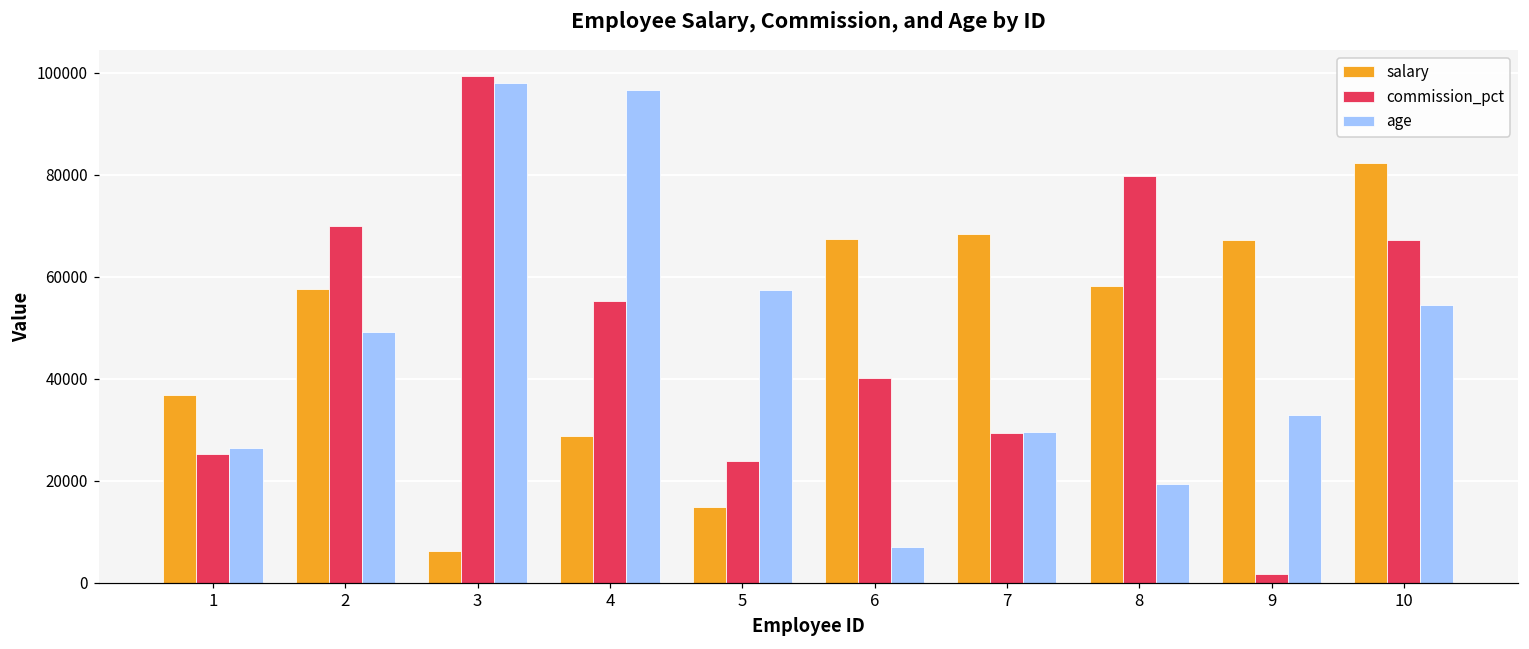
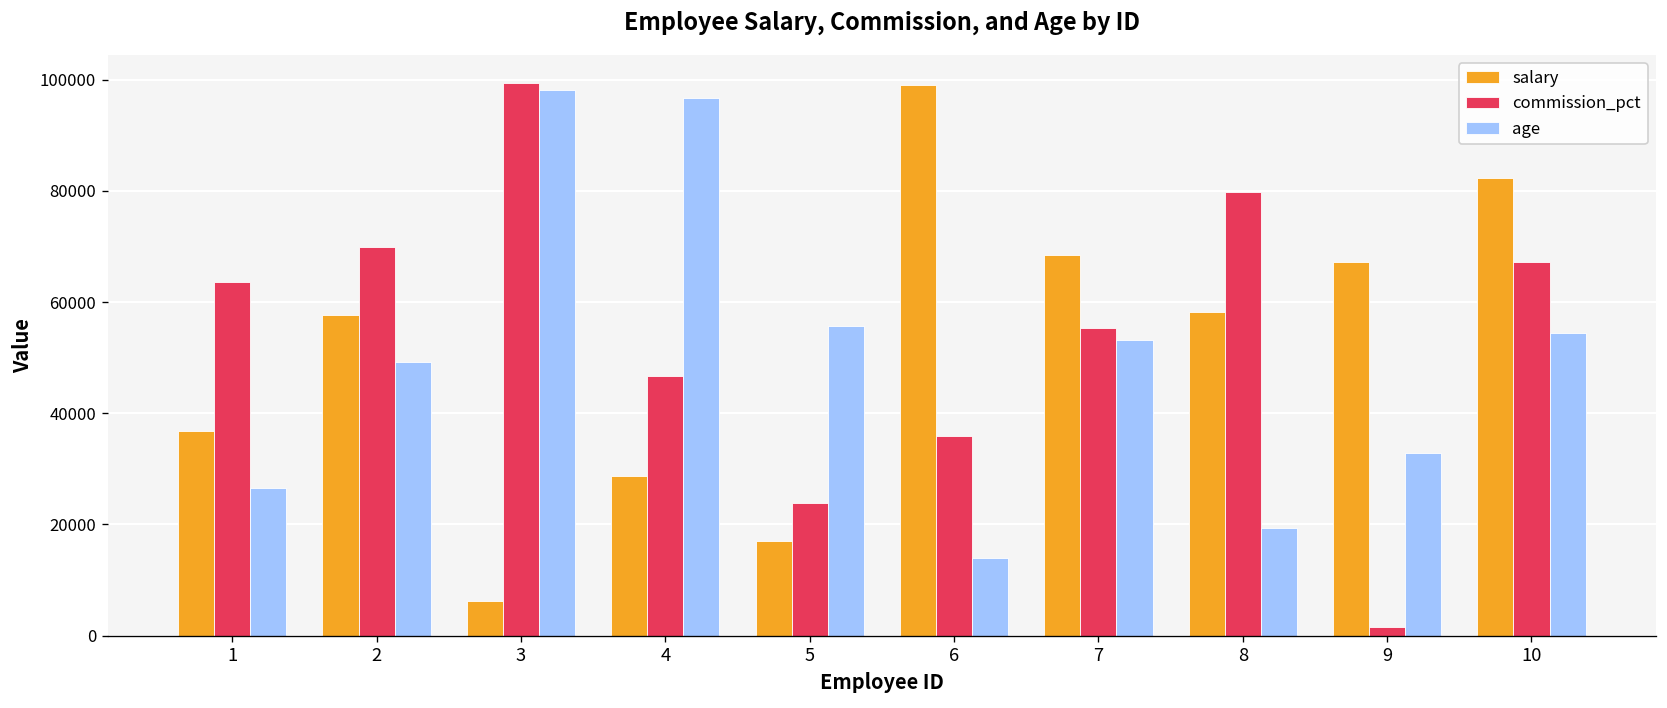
  {
    "salary": {
      "1": 37000,
      "2": 58000,
      "3": 6000,
      "4": 29000,
-     "5": 15000,
-     "6": 67000,
+     "5": 17000,
+     "6": 99000,
      "7": 68000,
      "8": 58000,
      "9": 67000,
      "10": 82000
    },
    "commission_pct": {
-     "1": 25000,
+     "1": 64000,
      "2": 70000,
      "3": 99000,
-     "4": 55000,
+     "4": 47000,
      "5": 24000,
-     "6": 40000,
-     "7": 29000,
+     "6": 36000,
+     "7": 55000,
      "8": 80000,
      "9": 2000,
      "10": 67000
    },
    "age": {
      "1": 27000,
      "2": 49000,
      "3": 98000,
      "4": 97000,
-     "5": 57000,
-     "6": 7000,
-     "7": 30000,
+     "5": 56000,
+     "6": 14000,
+     "7": 53000,
      "8": 19000,
      "9": 33000,
      "10": 54000
    }
  }
